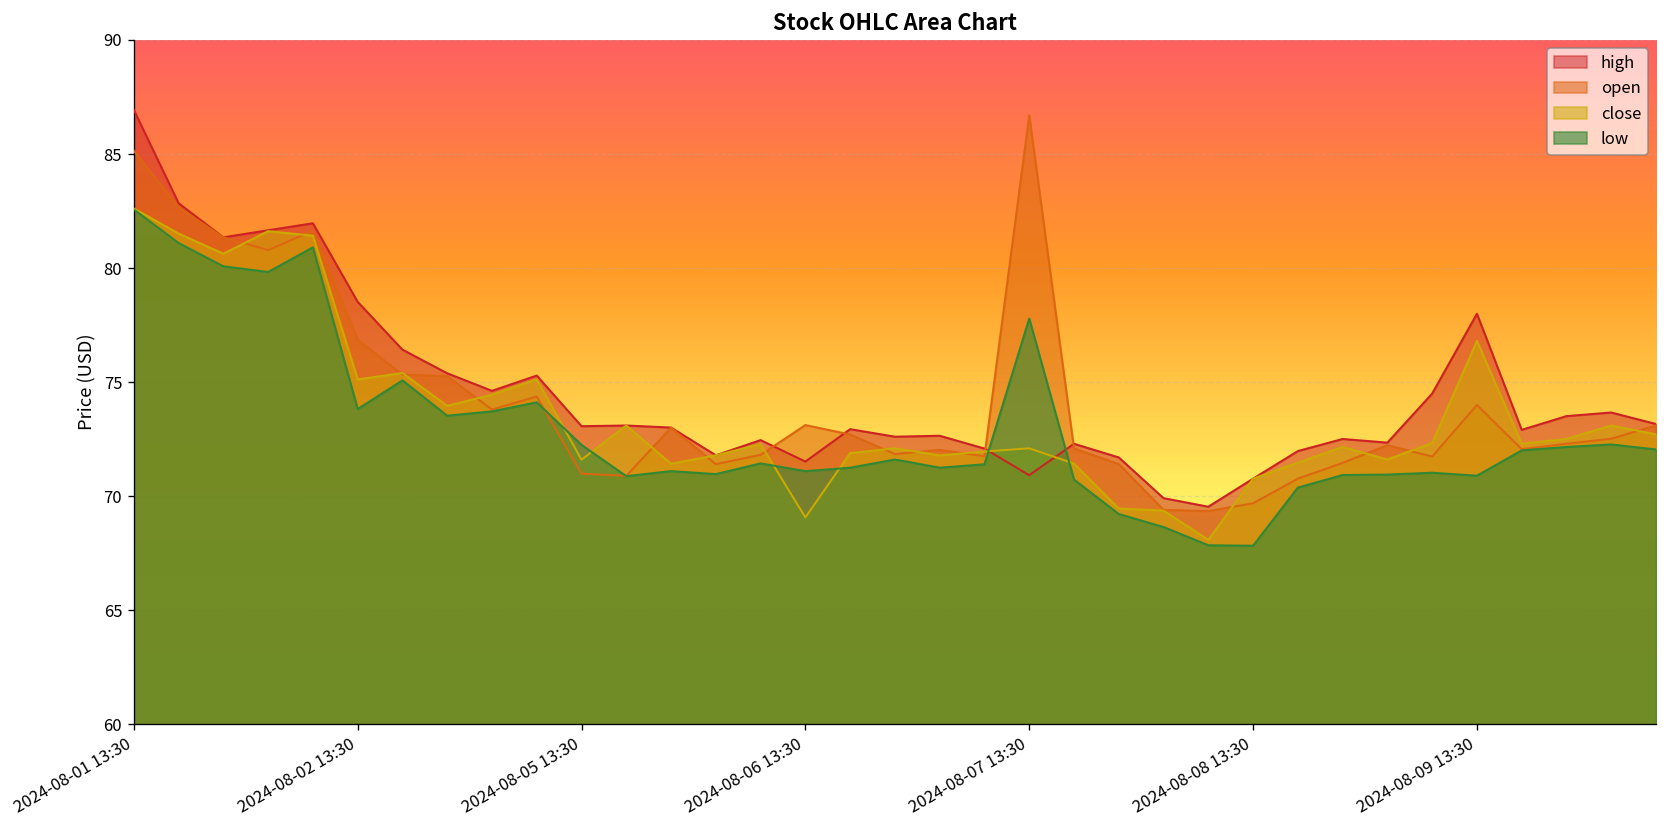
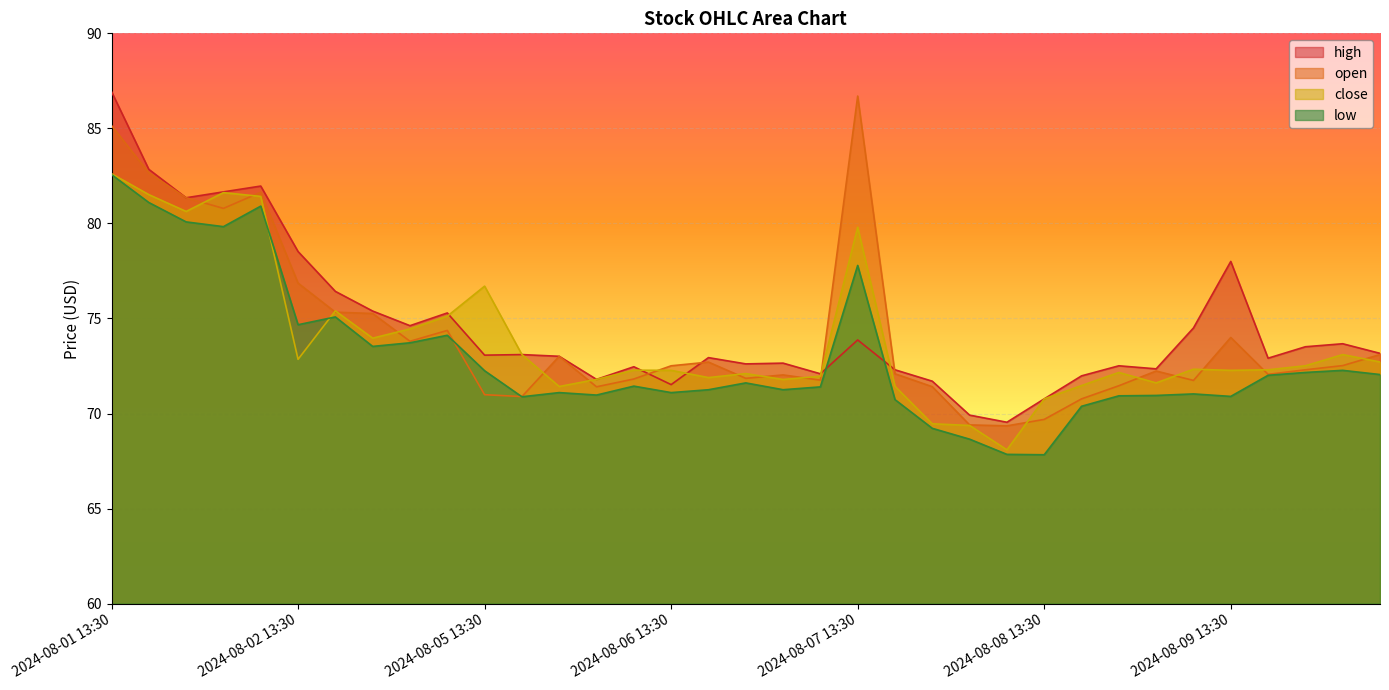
  {
    "high": {
      "2024-08-01 13:30": 86.9,
      "2024-08-02 13:30": 78.5,
      "2024-08-05 13:30": 73.1,
      "2024-08-06 13:30": 71.5,
-     "2024-08-07 13:30": 70.9,
+     "2024-08-07 13:30": 73.9,
      "2024-08-09 13:30": 78.0
    },
    "open": {
      "2024-08-01 13:30": 85.2,
      "2024-08-02 13:30": 76.9,
      "2024-08-05 13:30": 71.0,
-     "2024-08-06 13:30": 73.1,
+     "2024-08-06 13:30": 72.5,
      "2024-08-07 13:30": 86.7,
      "2024-08-08 13:30": 69.7,
      "2024-08-09 13:30": 74.0
    },
    "close": {
-     "2024-08-02 13:30": 75.1,
-     "2024-08-05 13:30": 71.6,
-     "2024-08-06 13:30": 69.1,
-     "2024-08-07 13:30": 72.1,
-     "2024-08-09 13:30": 76.8
+     "2024-08-02 13:30": 72.9,
+     "2024-08-05 13:30": 76.7,
+     "2024-08-06 13:30": 72.3,
+     "2024-08-07 13:30": 79.8,
+     "2024-08-09 13:30": 72.3
    },
    "low": {
-     "2024-08-02 13:30": 73.8,
+     "2024-08-02 13:30": 74.7,
      "2024-08-05 13:30": 72.3,
      "2024-08-06 13:30": 71.1,
      "2024-08-07 13:30": 77.8,
      "2024-08-08 13:30": 67.8,
      "2024-08-09 13:30": 70.9
    }
  }
